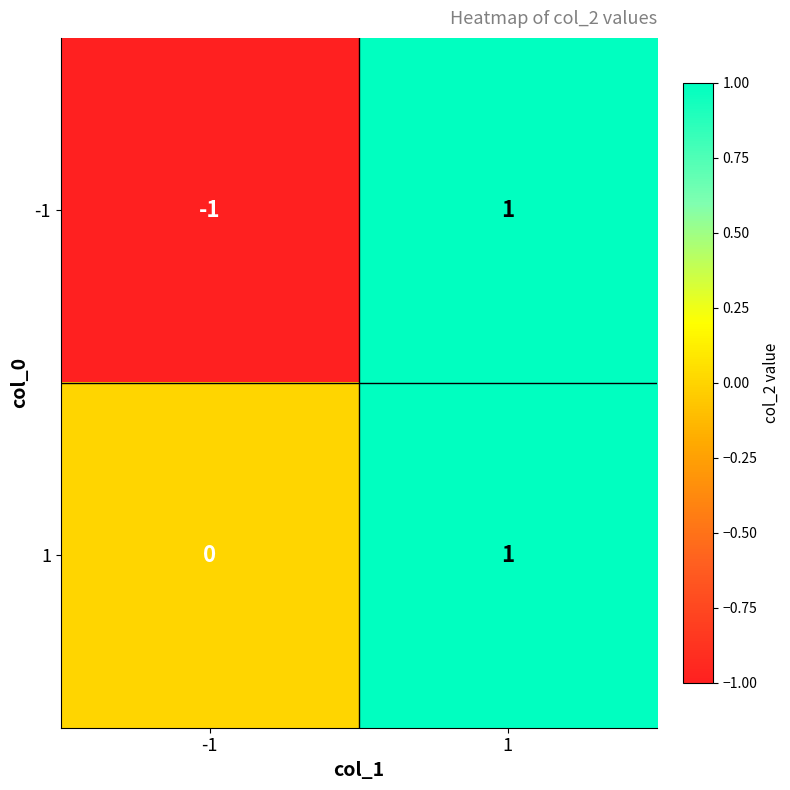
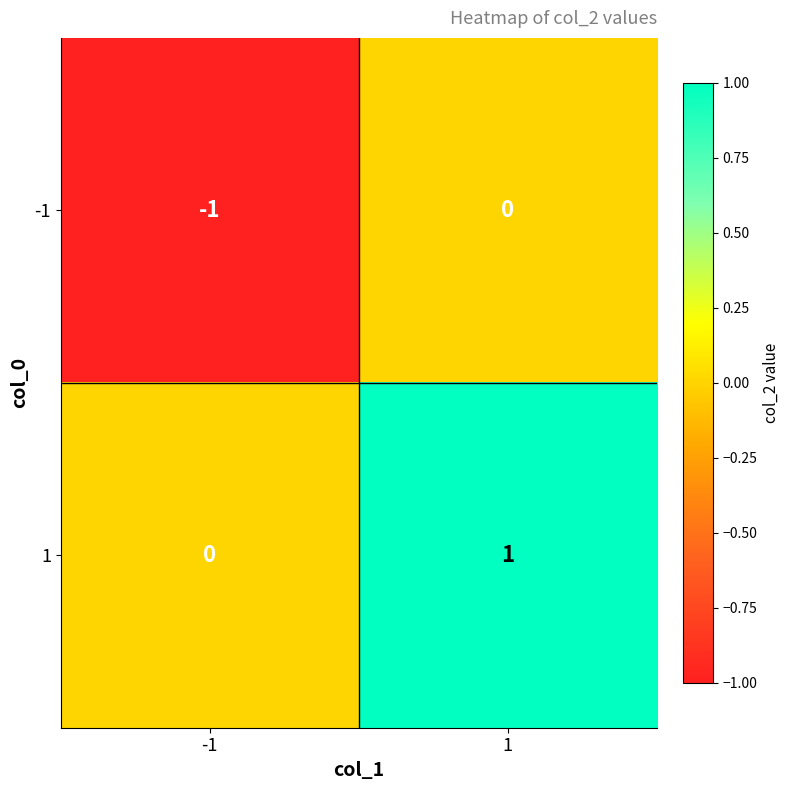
  {
    "-1": {
      "-1": -1,
-     "1": 1
+     "1": 0
    },
    "1": {
      "-1": 0,
      "1": 1
    }
  }
